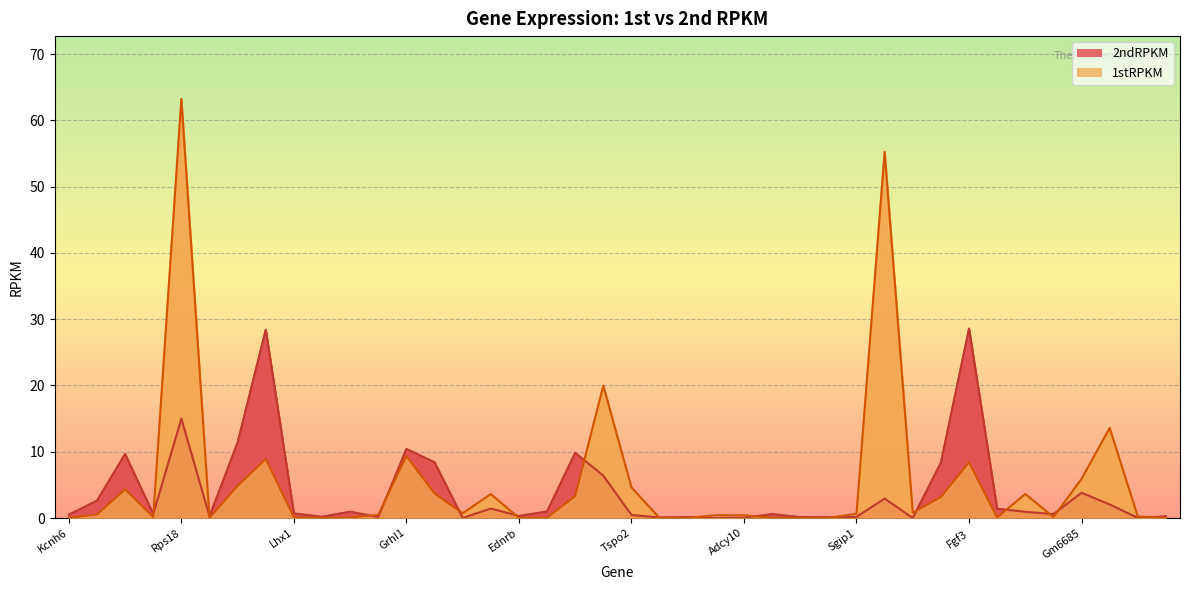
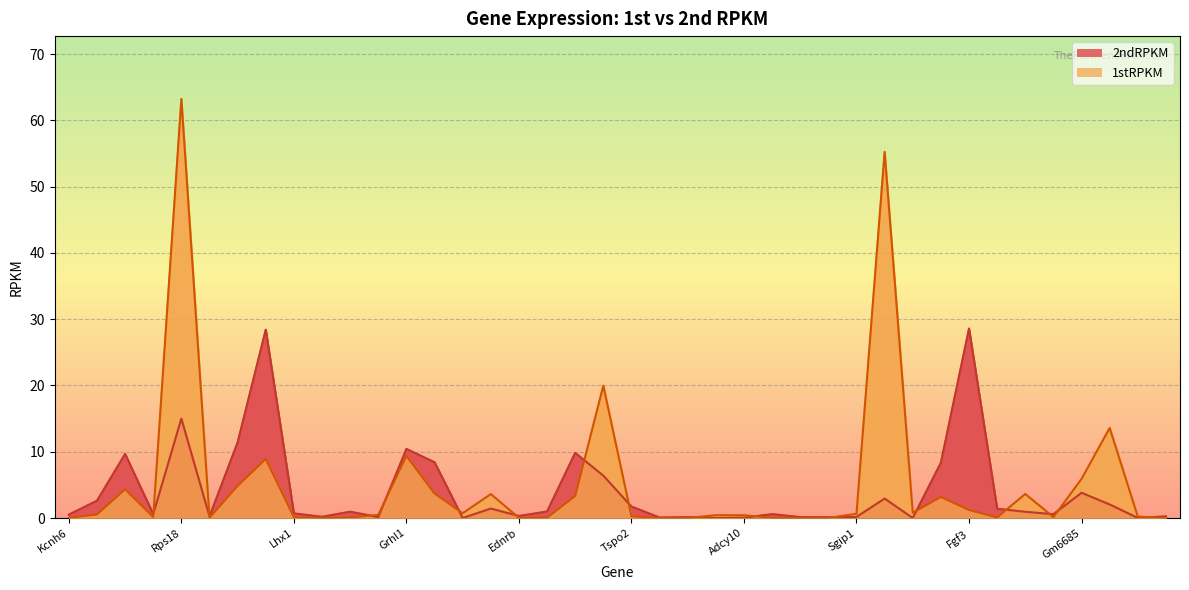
  {
    "2ndRPKM": {
      "Kcnh6": 1,
      "Rps18": 15,
      "Lhx1": 1,
      "Grhl1": 10,
-     "Tspo2": 0,
+     "Tspo2": 2,
      "Sgip1": 0,
      "Fgf3": 29,
      "Gm6685": 4
    },
    "1stRPKM": {
      "Kcnh6": 0,
      "Rps18": 63,
      "Lhx1": 0,
      "Grhl1": 9,
-     "Tspo2": 5,
+     "Tspo2": 0,
      "Sgip1": 1,
-     "Fgf3": 8,
+     "Fgf3": 1,
      "Gm6685": 6
    }
  }
